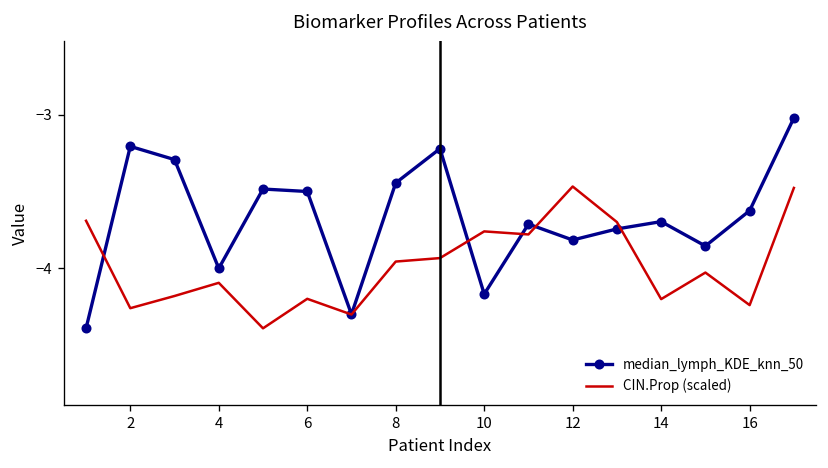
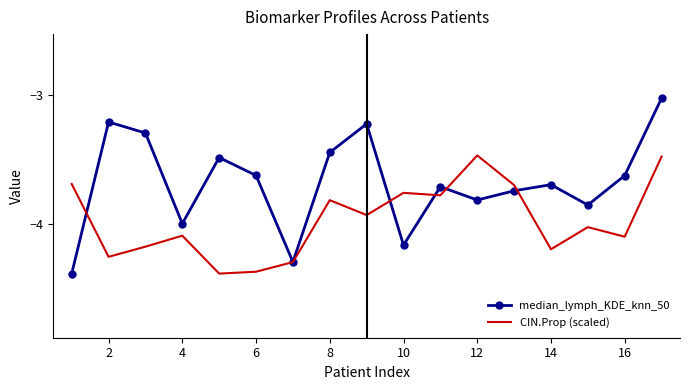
  {
    "median_lymph_KDE_knn_50": {
      "2": -3.21,
      "4": -4.00,
-     "6": -3.50,
+     "6": -3.62,
      "8": -3.44,
      "10": -4.17,
      "12": -3.82,
      "14": -3.70,
      "16": -3.62
    },
    "CIN.Prop (scaled)": {
      "2": -4.26,
      "4": -4.09,
-     "6": -4.20,
-     "8": -3.96,
+     "6": -4.37,
+     "8": -3.82,
      "10": -3.76,
      "12": -3.47,
      "14": -4.20,
-     "16": -4.24
+     "16": -4.10
    }
  }
